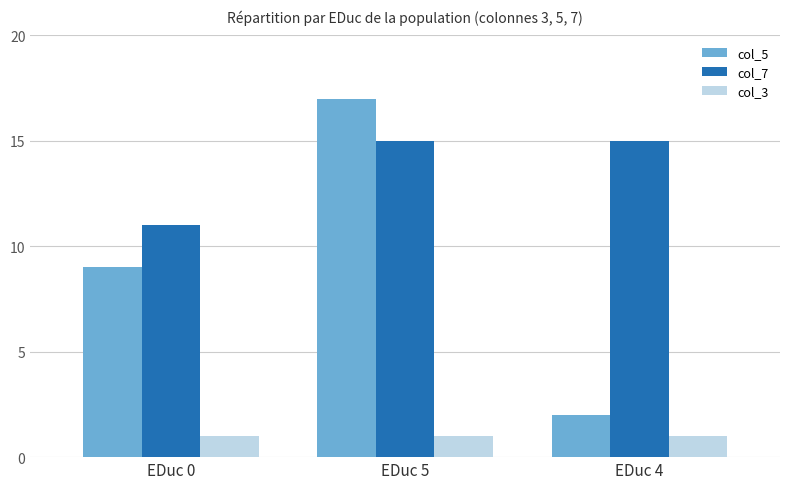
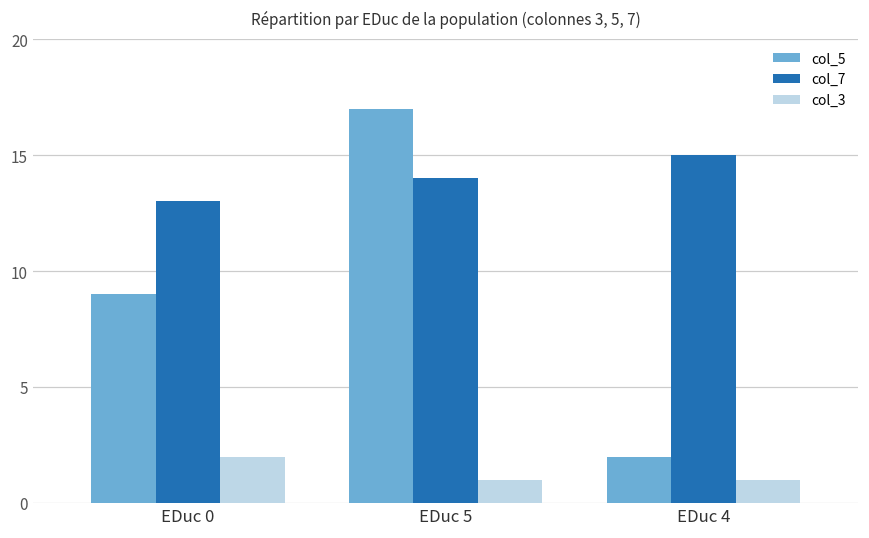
  {
    "col_5": {
      "EDuc 0": 9,
      "EDuc 5": 17,
      "EDuc 4": 2
    },
    "col_7": {
-     "EDuc 0": 11,
-     "EDuc 5": 15,
+     "EDuc 0": 13,
+     "EDuc 5": 14,
      "EDuc 4": 15
    },
    "col_3": {
-     "EDuc 0": 1,
+     "EDuc 0": 2,
      "EDuc 5": 1,
      "EDuc 4": 1
    }
  }
